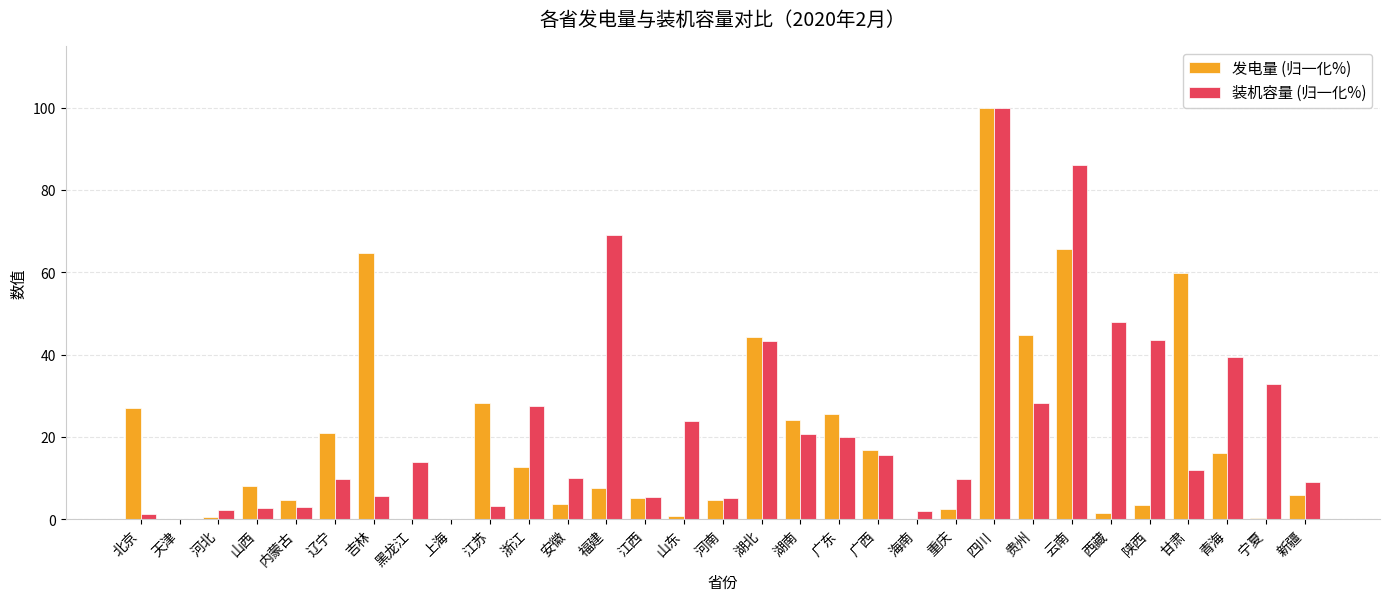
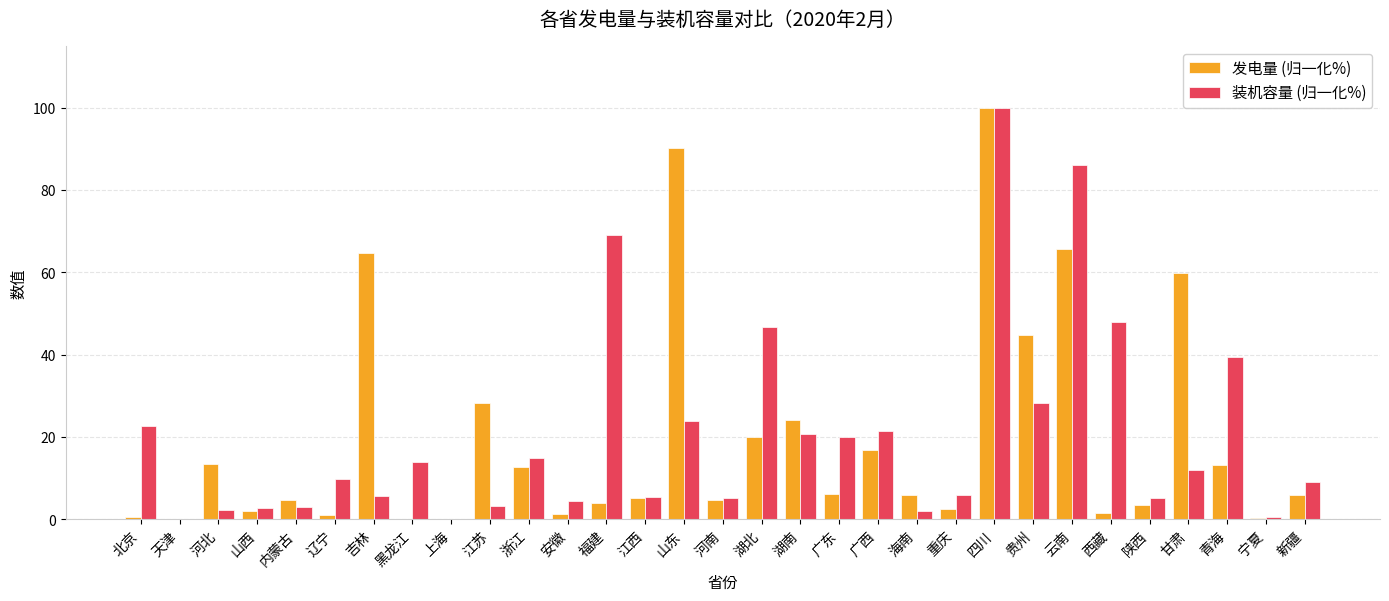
  {
    "发电量 (归一化%)": {
-     "北京": 27,
+     "北京": 1,
      "天津": 0,
-     "河北": 1,
-     "山西": 8,
+     "河北": 14,
+     "山西": 2,
      "内蒙古": 5,
-     "辽宁": 21,
+     "辽宁": 1,
      "吉林": 65,
      "上海": 0,
      "江苏": 28,
      "浙江": 13,
-     "安徽": 4,
-     "福建": 8,
+     "安徽": 1,
+     "福建": 4,
      "江西": 5,
-     "山东": 1,
+     "山东": 90,
      "河南": 5,
-     "湖北": 44,
+     "湖北": 20,
      "湖南": 24,
-     "广东": 26,
+     "广东": 6,
      "广西": 17,
-     "海南": 0,
+     "海南": 6,
      "重庆": 3,
      "四川": 100,
      "贵州": 45,
      "云南": 66,
      "西藏": 2,
      "陕西": 3,
      "甘肃": 60,
-     "青海": 16,
+     "青海": 13,
      "新疆": 6
    },
    "装机容量 (归一化%)": {
-     "北京": 1,
+     "北京": 23,
      "河北": 2,
      "山西": 3,
      "内蒙古": 3,
      "辽宁": 10,
      "吉林": 6,
      "黑龙江": 14,
      "上海": 0,
      "江苏": 3,
-     "浙江": 27,
-     "安徽": 10,
+     "浙江": 15,
+     "安徽": 4,
      "福建": 69,
      "江西": 5,
      "山东": 24,
      "河南": 5,
-     "湖北": 43,
+     "湖北": 47,
      "湖南": 21,
      "广东": 20,
-     "广西": 16,
+     "广西": 21,
      "海南": 2,
-     "重庆": 10,
+     "重庆": 6,
      "四川": 100,
      "贵州": 28,
      "云南": 86,
      "西藏": 48,
-     "陕西": 44,
+     "陕西": 5,
      "甘肃": 12,
      "青海": 39,
-     "宁夏": 33,
+     "宁夏": 1,
      "新疆": 9
    }
  }
